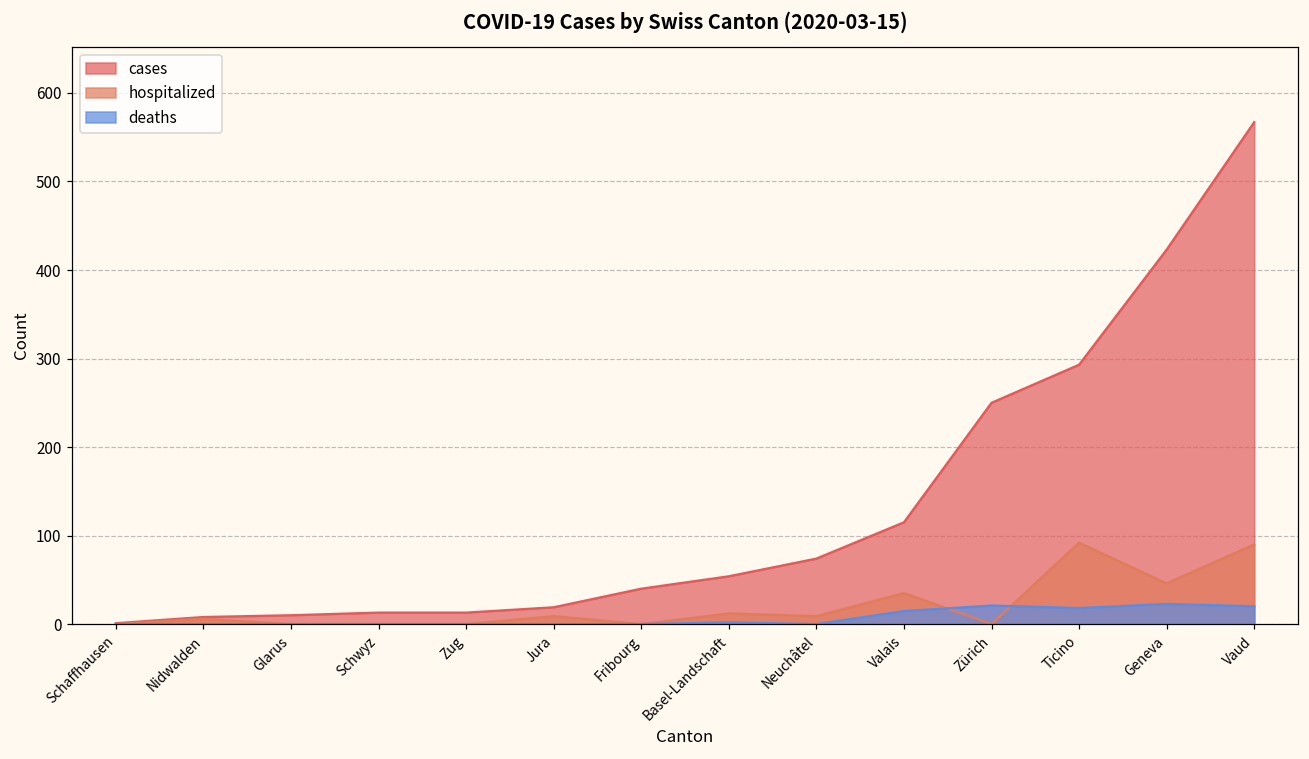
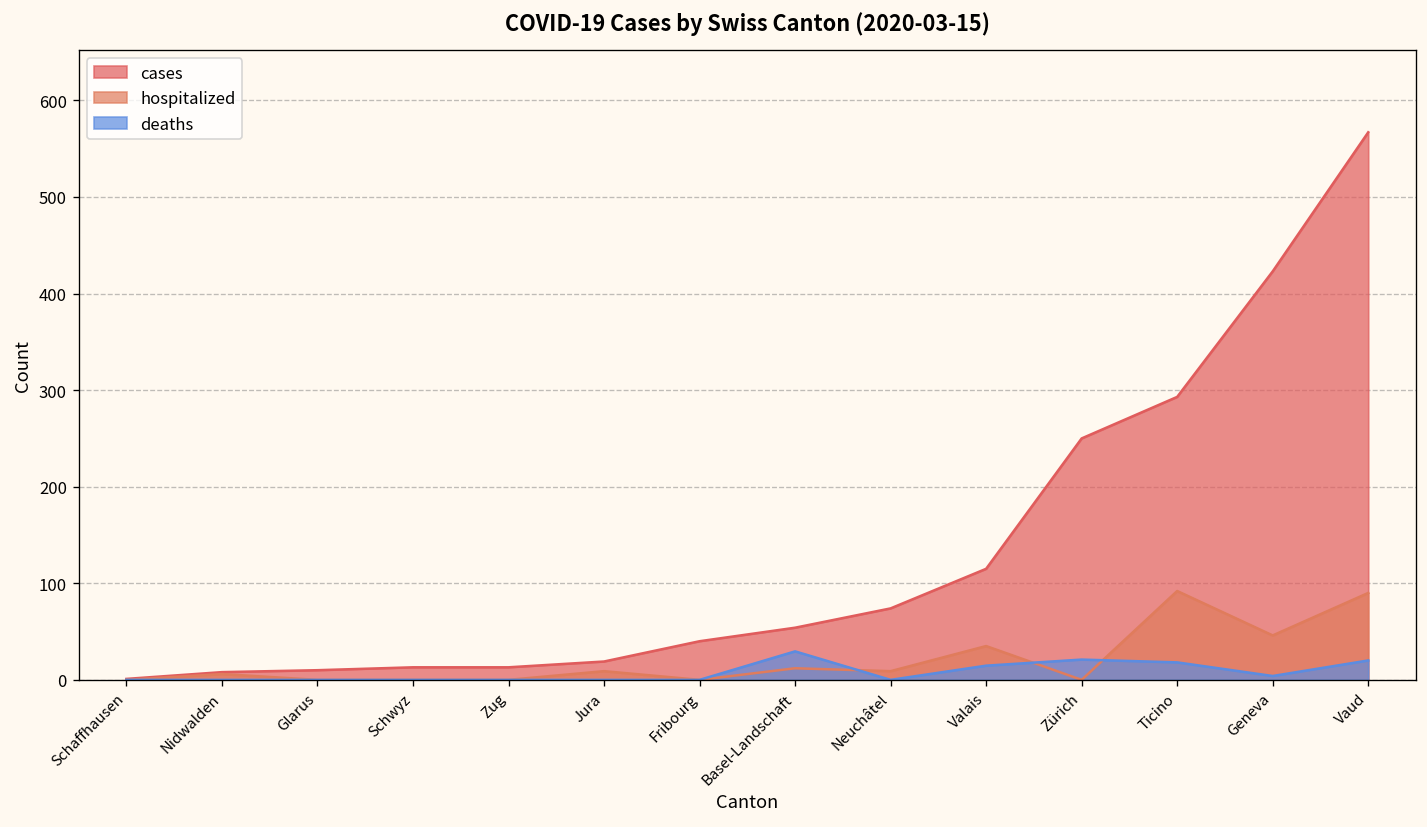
  {
    "deaths": {
      "Nidwalden": 0,
      "Jura": 0,
-     "Basel-Landschaft": 0,
+     "Basel-Landschaft": 30,
      "Neuchâtel": 0,
      "Valais": 10,
      "Zürich": 20,
      "Ticino": 20,
-     "Geneva": 20,
+     "Geneva": 0,
      "Vaud": 20
    }
  }
